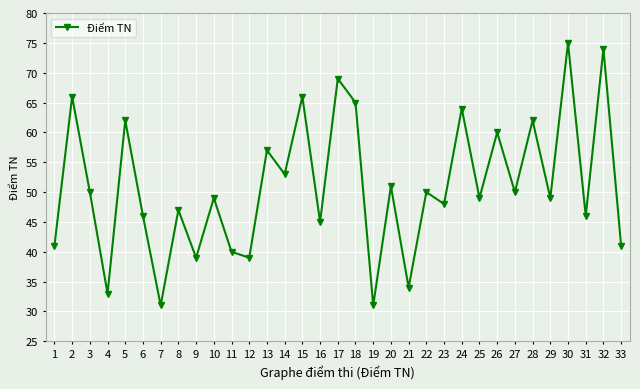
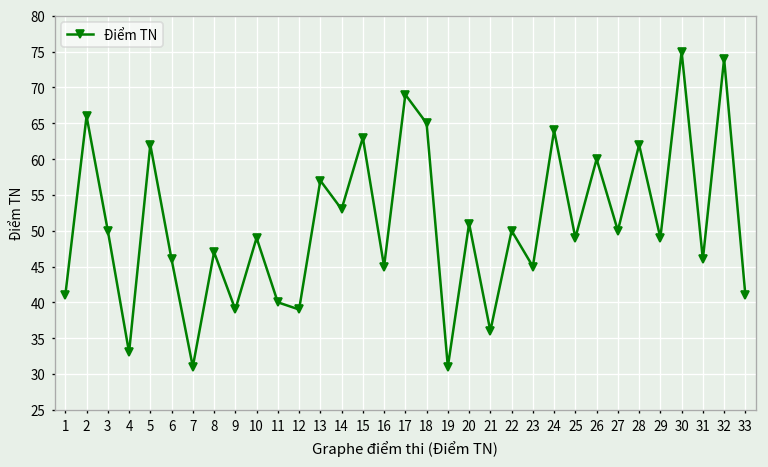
  {
    "1": 41,
    "2": 66,
    "3": 50,
    "4": 33,
    "5": 62,
    "6": 46,
    "7": 31,
    "8": 47,
    "9": 39,
    "10": 49,
    "11": 40,
    "12": 39,
    "13": 57,
    "14": 53,
-   "15": 66,
+   "15": 63,
    "16": 45,
    "17": 69,
    "18": 65,
    "19": 31,
    "20": 51,
-   "21": 34,
+   "21": 36,
    "22": 50,
-   "23": 48,
+   "23": 45,
    "24": 64,
    "25": 49,
    "26": 60,
    "27": 50,
    "28": 62,
    "29": 49,
    "30": 75,
    "31": 46,
    "32": 74,
    "33": 41
  }
